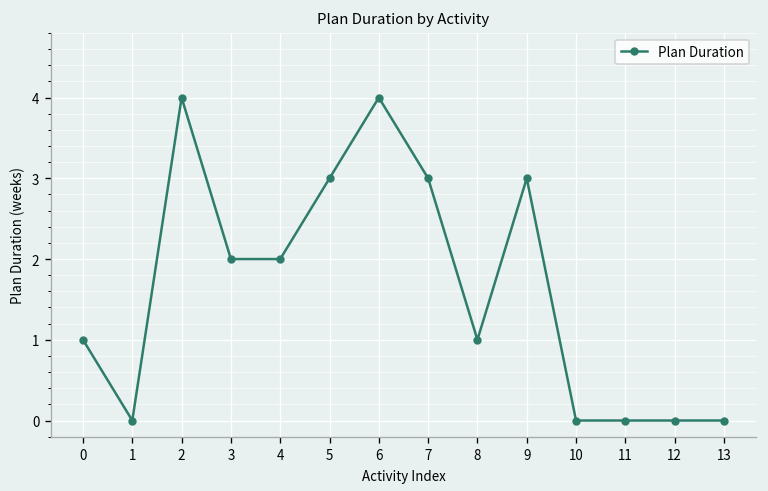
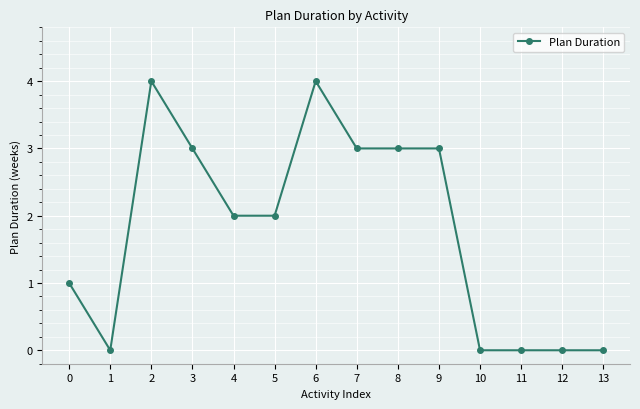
  {
    "0": 1,
    "1": 0,
    "2": 4,
-   "3": 2,
+   "3": 3,
    "4": 2,
-   "5": 3,
+   "5": 2,
    "6": 4,
    "7": 3,
-   "8": 1,
+   "8": 3,
    "9": 3,
    "10": 0,
    "11": 0,
    "12": 0,
    "13": 0
  }
